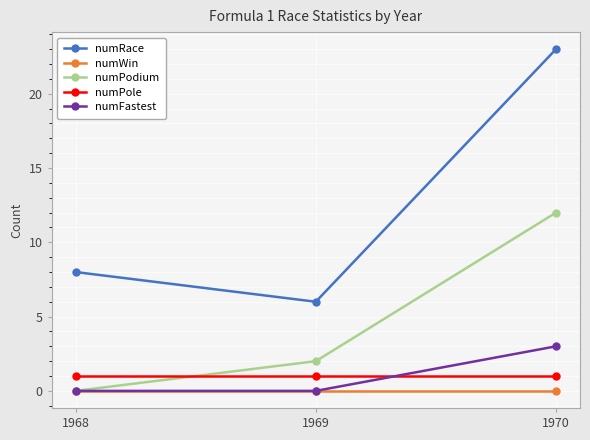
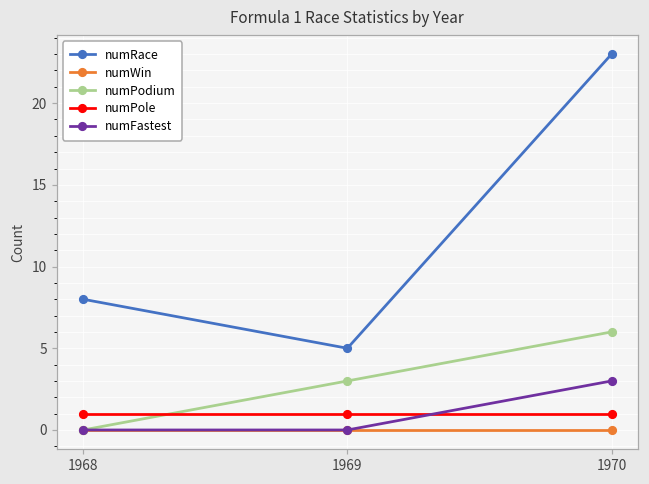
  {
    "numRace": {
      "1968": 8,
-     "1969": 6,
+     "1969": 5,
      "1970": 23
    },
    "numWin": {
      "1970": 0
    },
    "numPodium": {
-     "1969": 2,
-     "1970": 12
+     "1969": 3,
+     "1970": 6
    },
    "numPole": {
      "1968": 1,
      "1969": 1,
      "1970": 1
    },
    "numFastest": {
      "1970": 3
    }
  }
